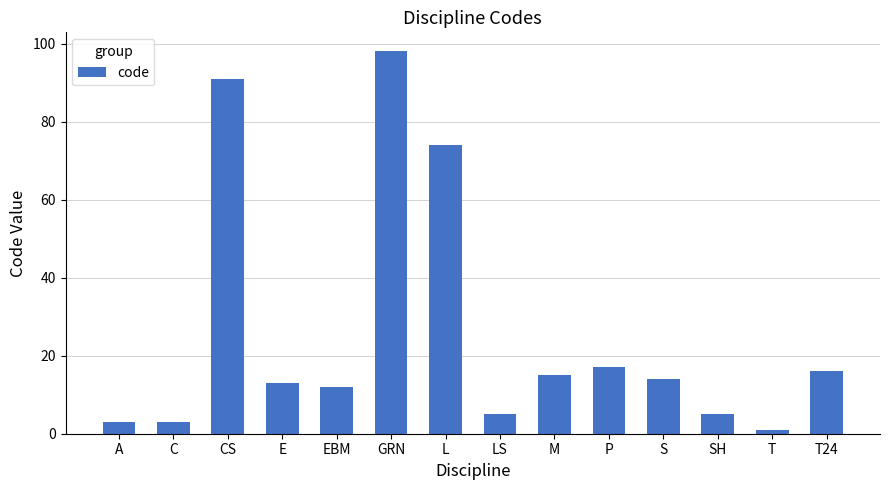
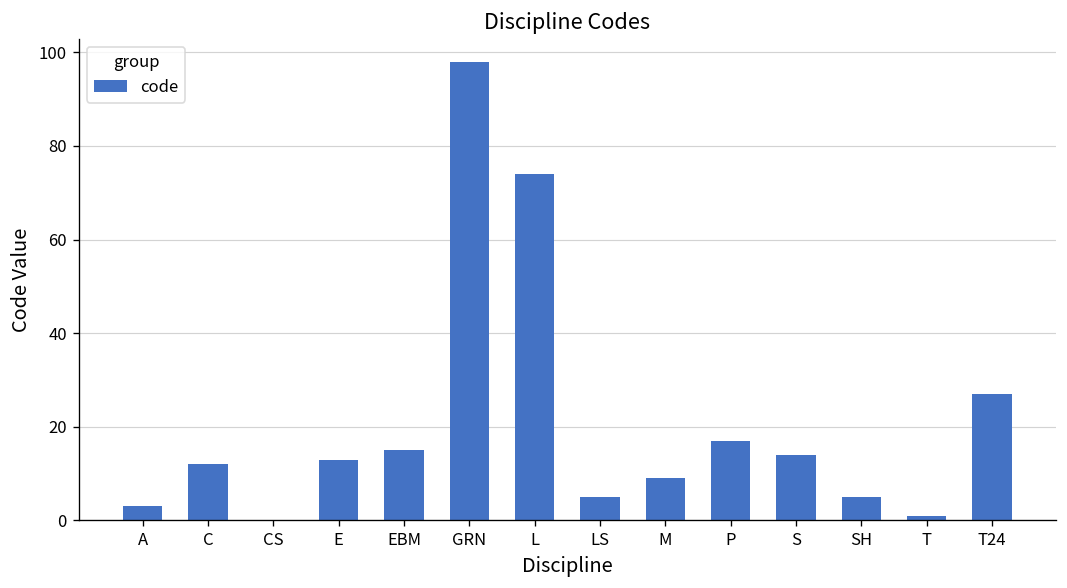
  {
    "A": 3,
-   "C": 3,
-   "CS": 91,
+   "C": 12,
+   "CS": 0,
    "E": 13,
-   "EBM": 12,
+   "EBM": 15,
    "GRN": 98,
    "L": 74,
    "LS": 5,
-   "M": 15,
+   "M": 9,
    "P": 17,
    "S": 14,
    "SH": 5,
    "T": 1,
-   "T24": 16
+   "T24": 27
  }
